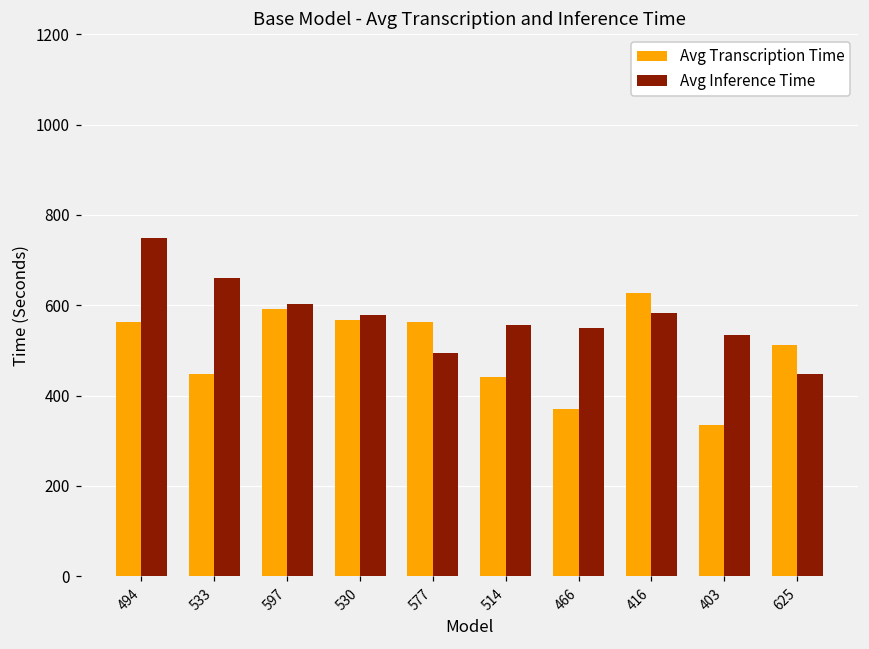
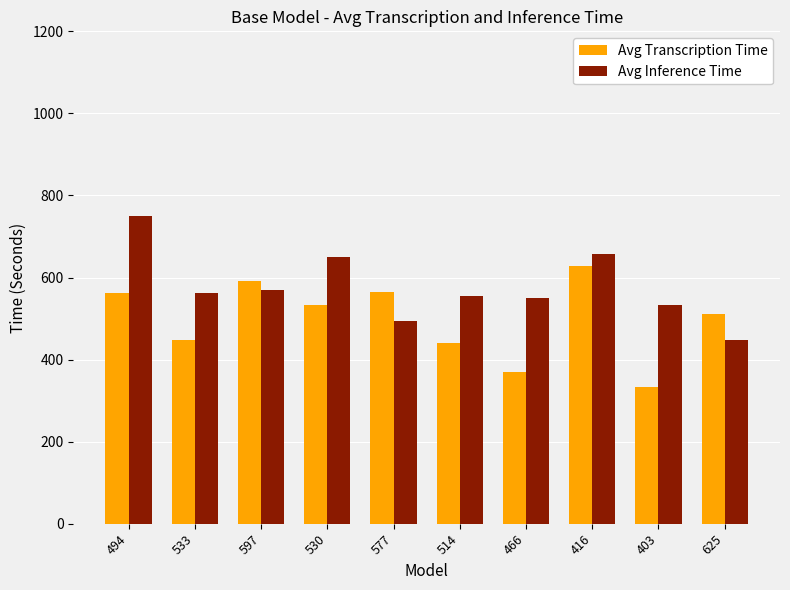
  {
    "Avg Transcription Time": {
      "494": 560,
      "533": 450,
      "597": 590,
-     "530": 570,
+     "530": 530,
      "577": 560,
      "514": 440,
      "466": 370,
      "416": 630,
      "403": 330,
      "625": 510
    },
    "Avg Inference Time": {
      "494": 750,
-     "533": 660,
-     "597": 600,
-     "530": 580,
+     "533": 560,
+     "597": 570,
+     "530": 650,
      "577": 490,
      "514": 560,
      "466": 550,
-     "416": 580,
+     "416": 660,
      "403": 530,
      "625": 450
    }
  }
